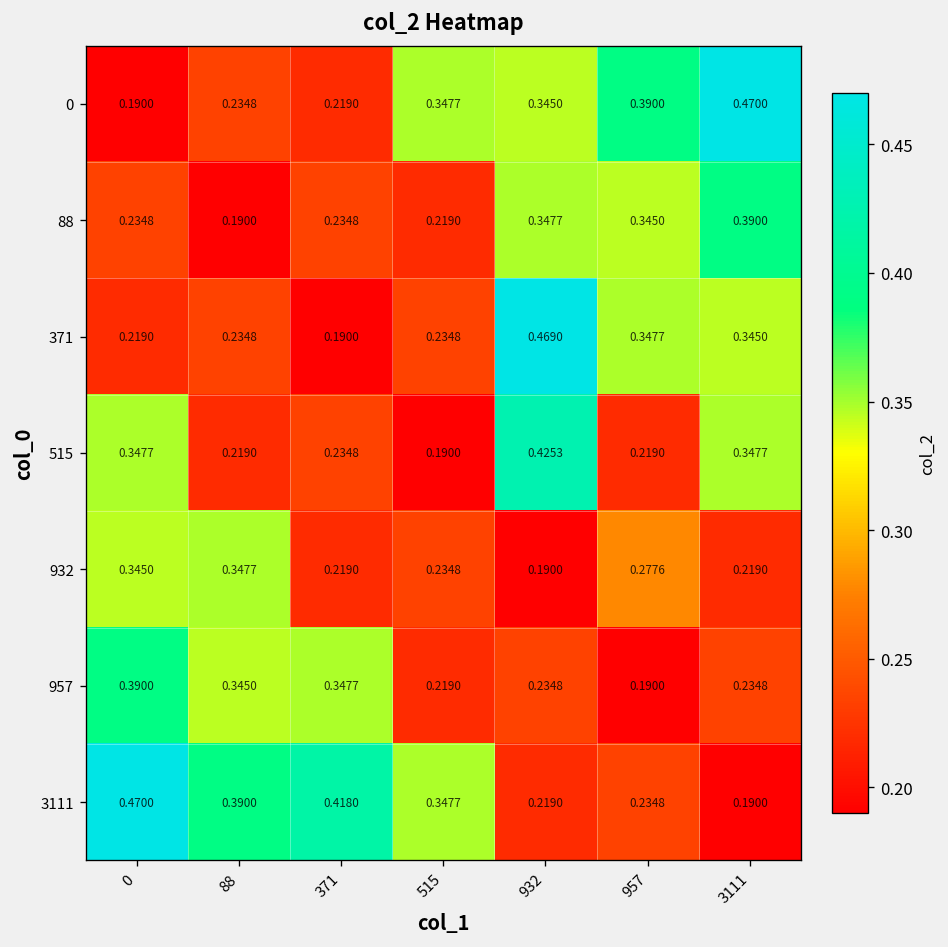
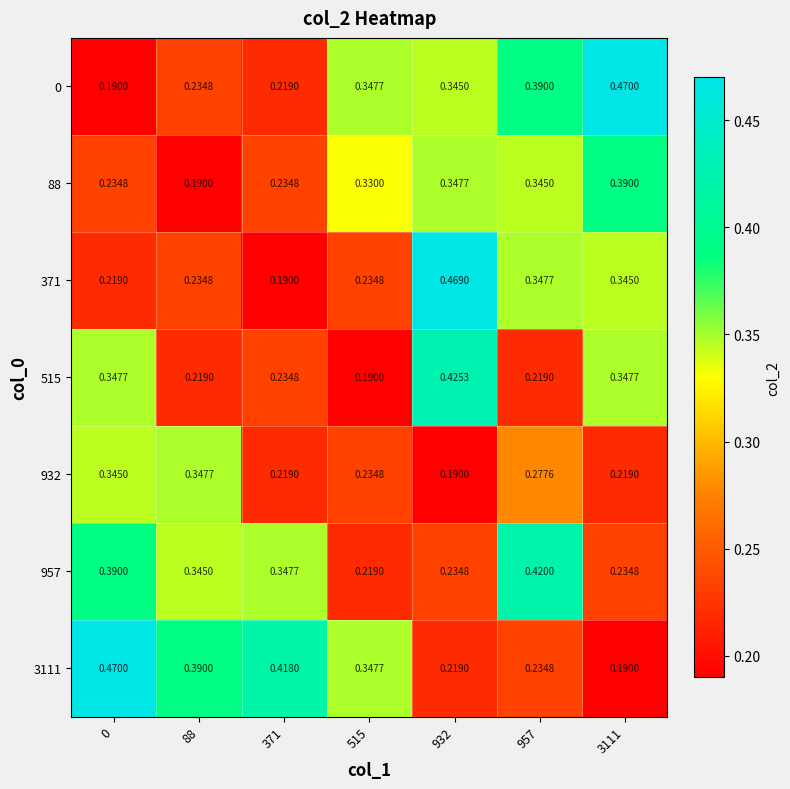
  {
    "0": {
      "0": 0.1900,
      "88": 0.2348,
      "371": 0.2190,
      "515": 0.3477,
      "932": 0.3450,
      "957": 0.3900,
      "3111": 0.4700
    },
    "88": {
      "0": 0.2348,
      "88": 0.1900,
      "371": 0.2348,
-     "515": 0.2190,
+     "515": 0.3300,
      "932": 0.3477,
      "957": 0.3450,
      "3111": 0.3900
    },
    "371": {
      "0": 0.2190,
      "88": 0.2348,
      "371": 0.1900,
      "515": 0.2348,
      "932": 0.4690,
      "957": 0.3477,
      "3111": 0.3450
    },
    "515": {
      "0": 0.3477,
      "88": 0.2190,
      "371": 0.2348,
      "515": 0.1900,
      "932": 0.4253,
      "957": 0.2190,
      "3111": 0.3477
    },
    "932": {
      "0": 0.3450,
      "88": 0.3477,
      "371": 0.2190,
      "515": 0.2348,
      "932": 0.1900,
      "957": 0.2776,
      "3111": 0.2190
    },
    "957": {
      "0": 0.3900,
      "88": 0.3450,
      "371": 0.3477,
      "515": 0.2190,
      "932": 0.2348,
-     "957": 0.1900,
+     "957": 0.4200,
      "3111": 0.2348
    },
    "3111": {
      "0": 0.4700,
      "88": 0.3900,
      "371": 0.4180,
      "515": 0.3477,
      "932": 0.2190,
      "957": 0.2348,
      "3111": 0.1900
    }
  }
